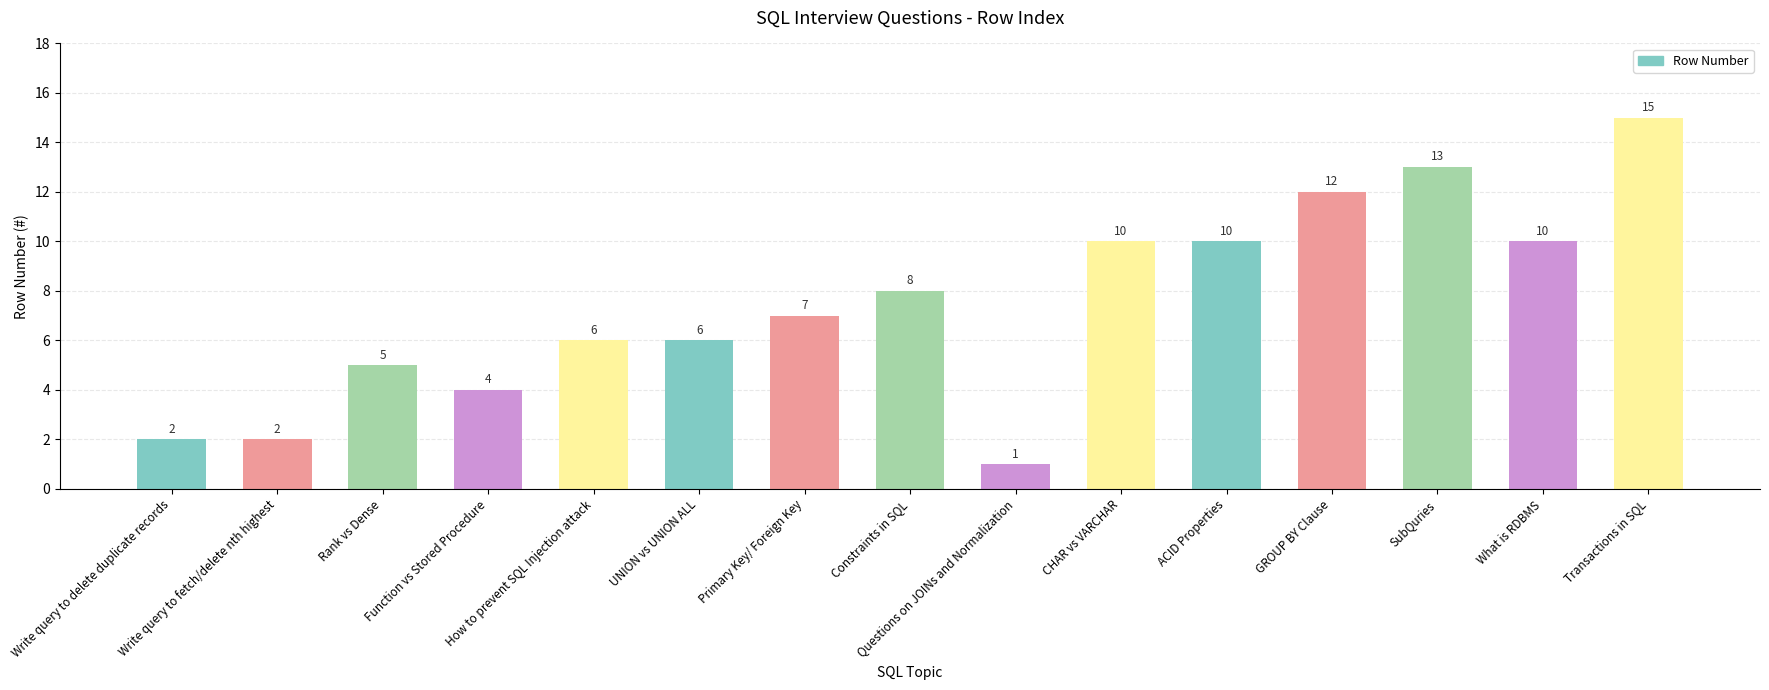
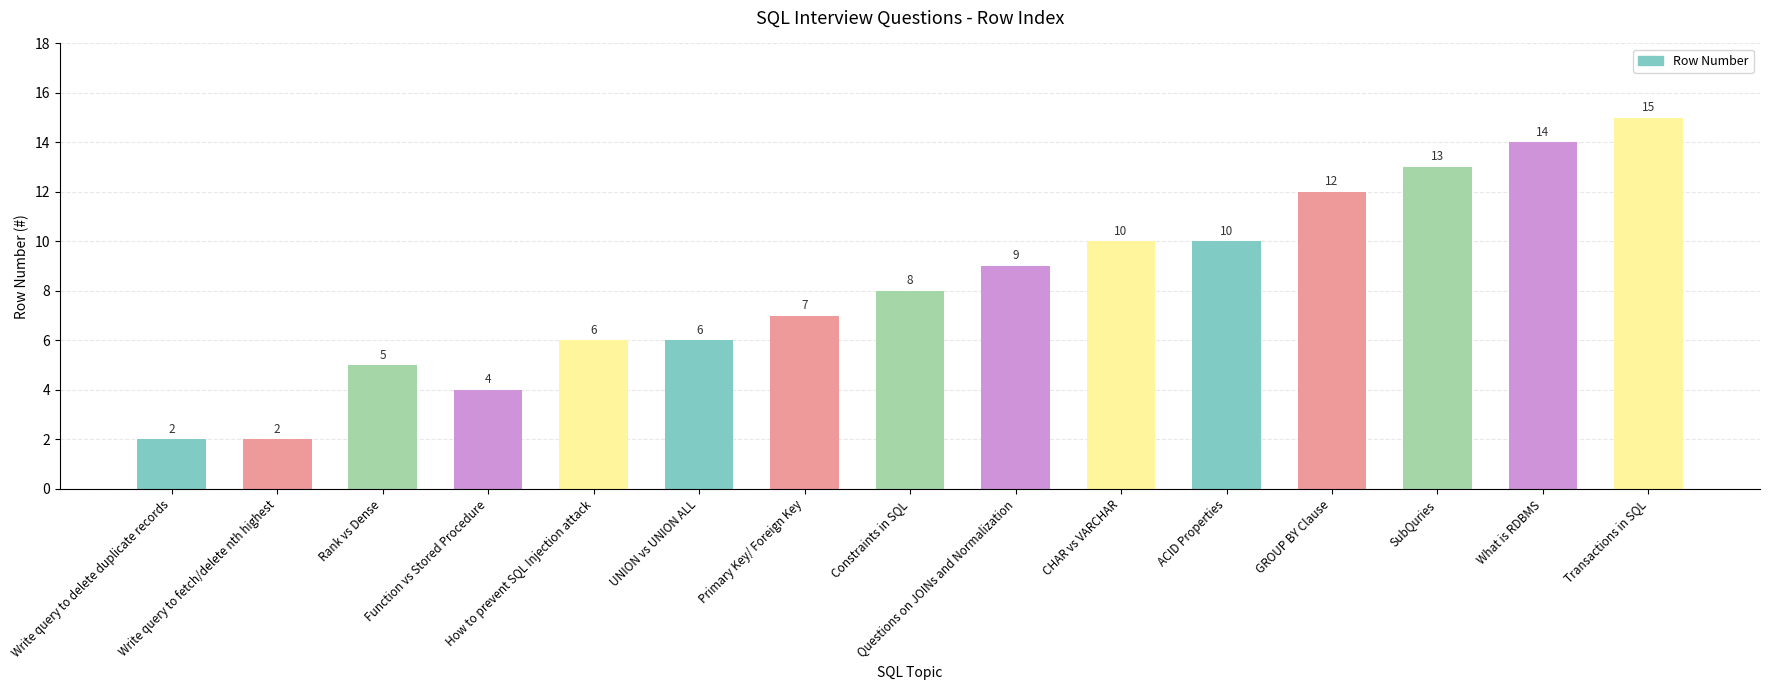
  {
    "Write query to delete duplicate records": 2,
    "Write query to fetch/delete nth highest": 2,
    "Rank vs Dense": 5,
    "Function vs Stored Procedure": 4,
    "How to prevent SQL Injection attack": 6,
    "UNION vs UNION ALL": 6,
    "Primary Key/ Foreign Key": 7,
    "Constraints in SQL": 8,
-   "Questions on JOINs and Normalization": 1,
+   "Questions on JOINs and Normalization": 9,
    "CHAR vs VARCHAR": 10,
    "ACID Properties": 10,
    "GROUP BY Clause": 12,
    "SubQuries": 13,
-   "What is RDBMS": 10,
+   "What is RDBMS": 14,
    "Transactions in SQL": 15
  }
